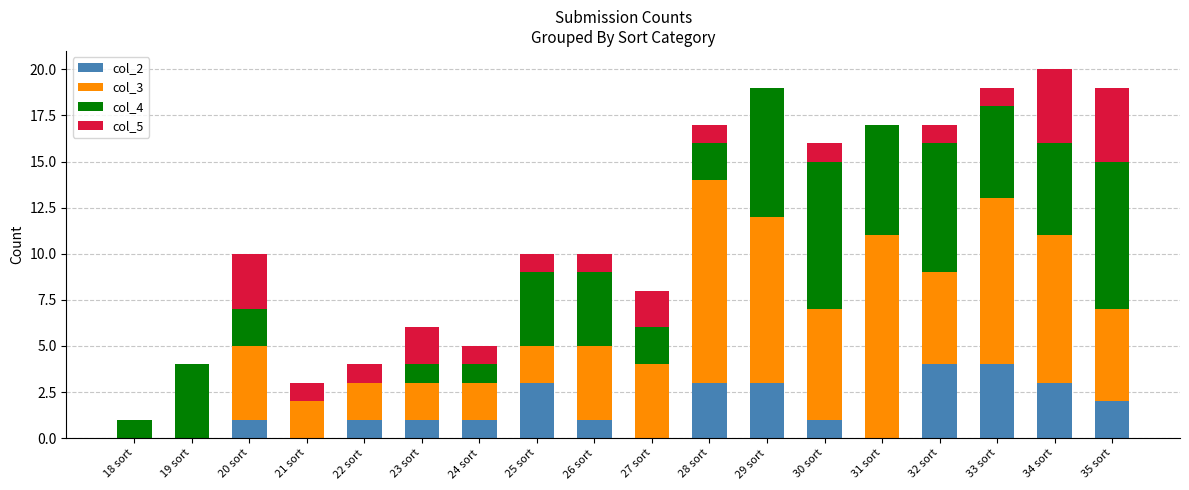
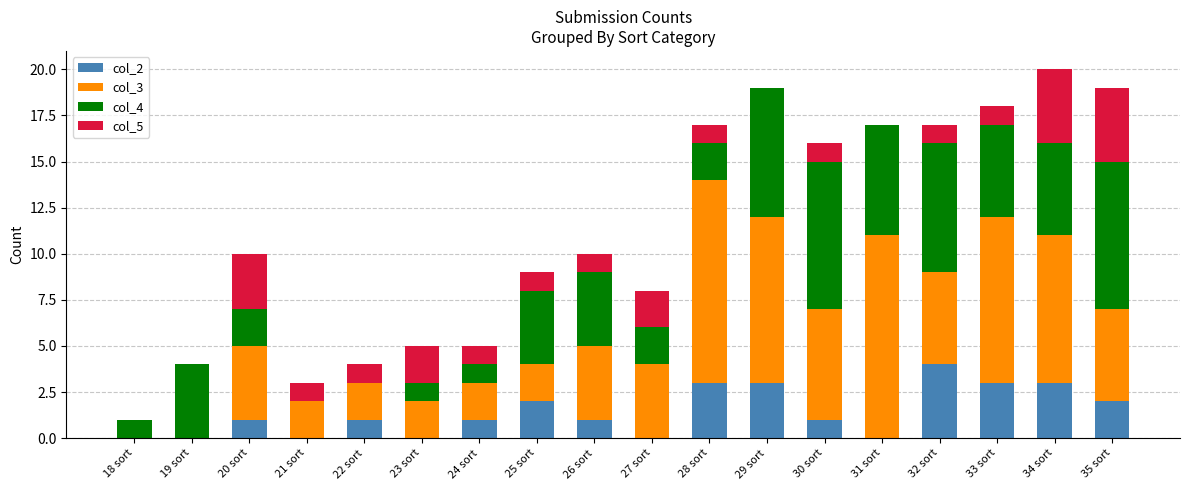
  {
    "col_2": {
      "18 sort": 0,
      "19 sort": 0,
      "20 sort": 1,
      "21 sort": 0,
      "22 sort": 1,
-     "23 sort": 1,
+     "23 sort": 0,
      "24 sort": 1,
-     "25 sort": 3,
+     "25 sort": 2,
      "26 sort": 1,
      "27 sort": 0,
      "28 sort": 3,
      "29 sort": 3,
      "30 sort": 1,
      "31 sort": 0,
      "32 sort": 4,
-     "33 sort": 4,
+     "33 sort": 3,
      "34 sort": 3,
      "35 sort": 2
    },
    "col_3": {
      "18 sort": 0,
      "19 sort": 0,
      "20 sort": 4,
      "21 sort": 2,
      "22 sort": 2,
      "23 sort": 2,
      "24 sort": 2,
      "25 sort": 2,
      "26 sort": 4,
      "27 sort": 4,
      "28 sort": 11,
      "29 sort": 9,
      "30 sort": 6,
      "31 sort": 11,
      "32 sort": 5,
      "33 sort": 9,
      "34 sort": 8,
      "35 sort": 5
    },
    "col_4": {
      "18 sort": 1,
      "19 sort": 4,
      "20 sort": 2,
      "21 sort": 0,
      "22 sort": 0,
      "23 sort": 1,
      "24 sort": 1,
      "25 sort": 4,
      "26 sort": 4,
      "27 sort": 2,
      "28 sort": 2,
      "29 sort": 7,
      "30 sort": 8,
      "31 sort": 6,
      "32 sort": 7,
      "33 sort": 5,
      "34 sort": 5,
      "35 sort": 8
    },
    "col_5": {
      "18 sort": 0,
      "19 sort": 0,
      "20 sort": 3,
      "21 sort": 1,
      "22 sort": 1,
      "23 sort": 2,
      "24 sort": 1,
      "25 sort": 1,
      "26 sort": 1,
      "27 sort": 2,
      "28 sort": 1,
      "29 sort": 0,
      "30 sort": 1,
      "31 sort": 0,
      "32 sort": 1,
      "33 sort": 1,
      "34 sort": 4,
      "35 sort": 4
    }
  }
